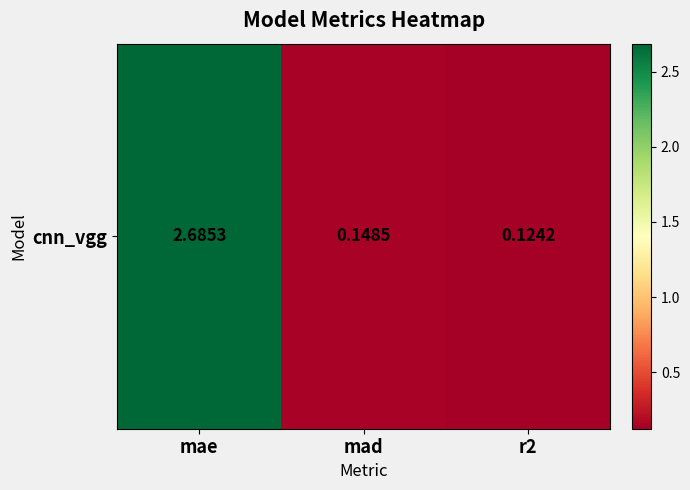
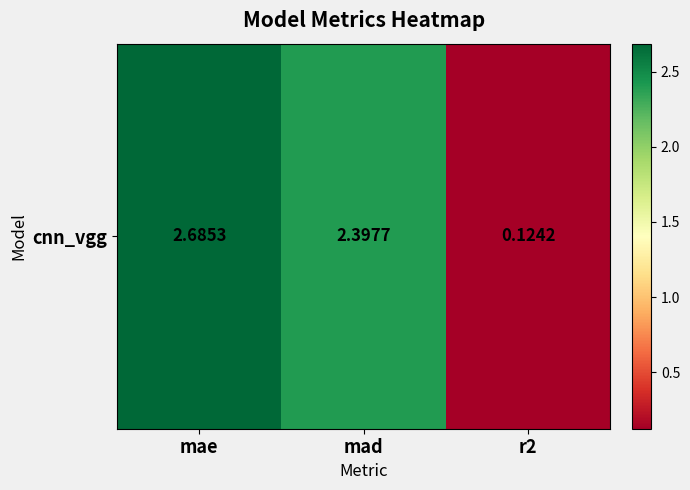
  {
    "cnn_vgg": {
      "mae": 2.6853,
-     "mad": 0.1485,
+     "mad": 2.3977,
      "r2": 0.1242
    }
  }
